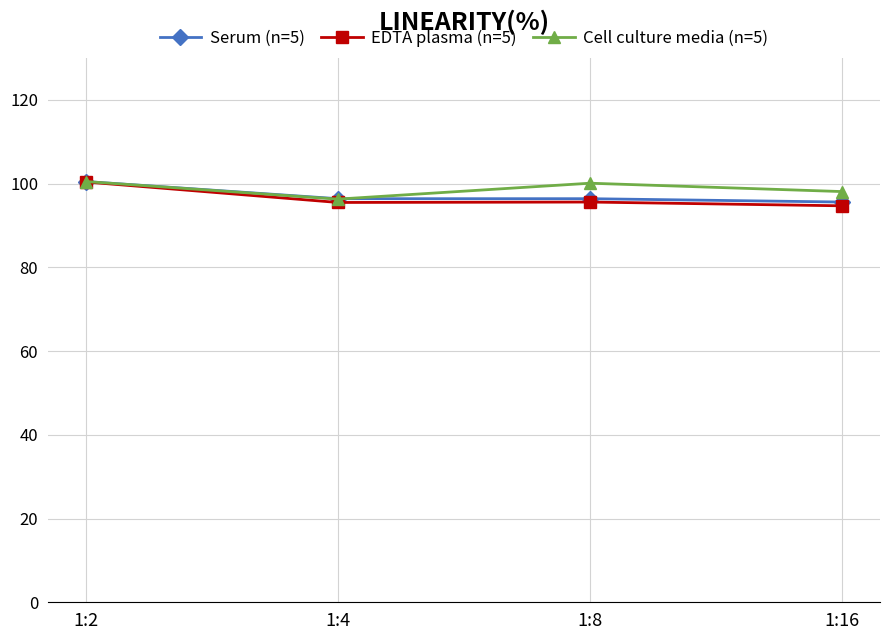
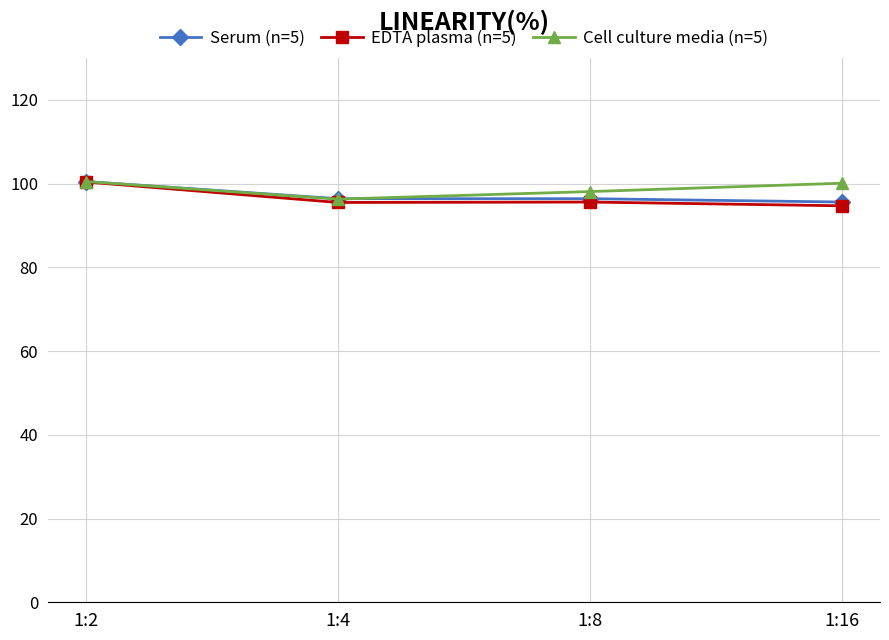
  {
    "Serum (n=5)": {
      "1:8": 96,
      "1:16": 96
    },
    "EDTA plasma (n=5)": {
      "1:4": 96,
      "1:8": 96,
      "1:16": 95
    },
    "Cell culture media (n=5)": {
-     "1:8": 100,
-     "1:16": 98
+     "1:8": 98,
+     "1:16": 100
    }
  }
